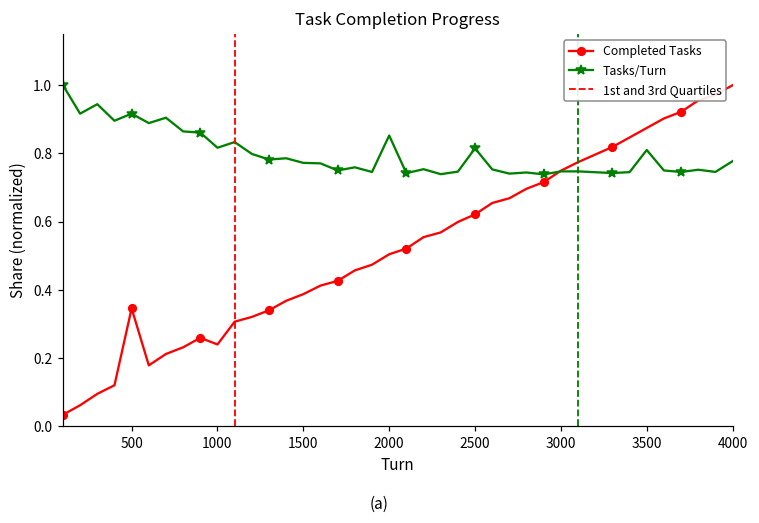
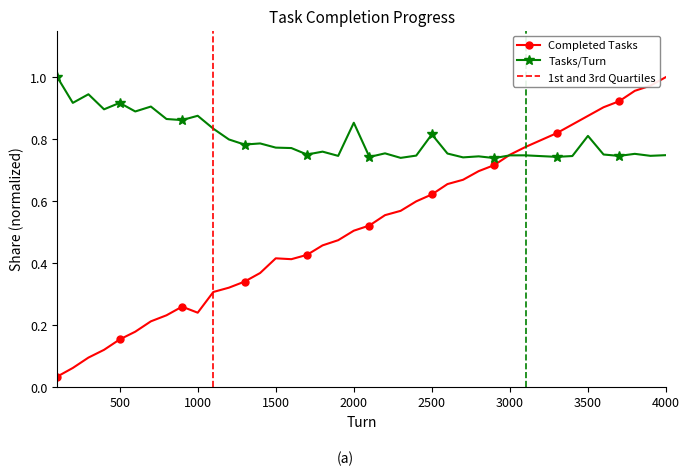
  {
    "Completed Tasks": {
-     "500": 0.35,
+     "500": 0.15,
      "1000": 0.24,
-     "1500": 0.39,
+     "1500": 0.42,
      "2000": 0.50,
      "2500": 0.62,
      "3500": 0.87,
      "4000": 1.00
    },
    "Tasks/Turn": {
      "500": 0.92,
-     "1000": 0.82,
+     "1000": 0.88,
      "1500": 0.77,
      "2000": 0.85,
      "2500": 0.82,
      "3500": 0.81,
-     "4000": 0.78
+     "4000": 0.75
    }
  }
